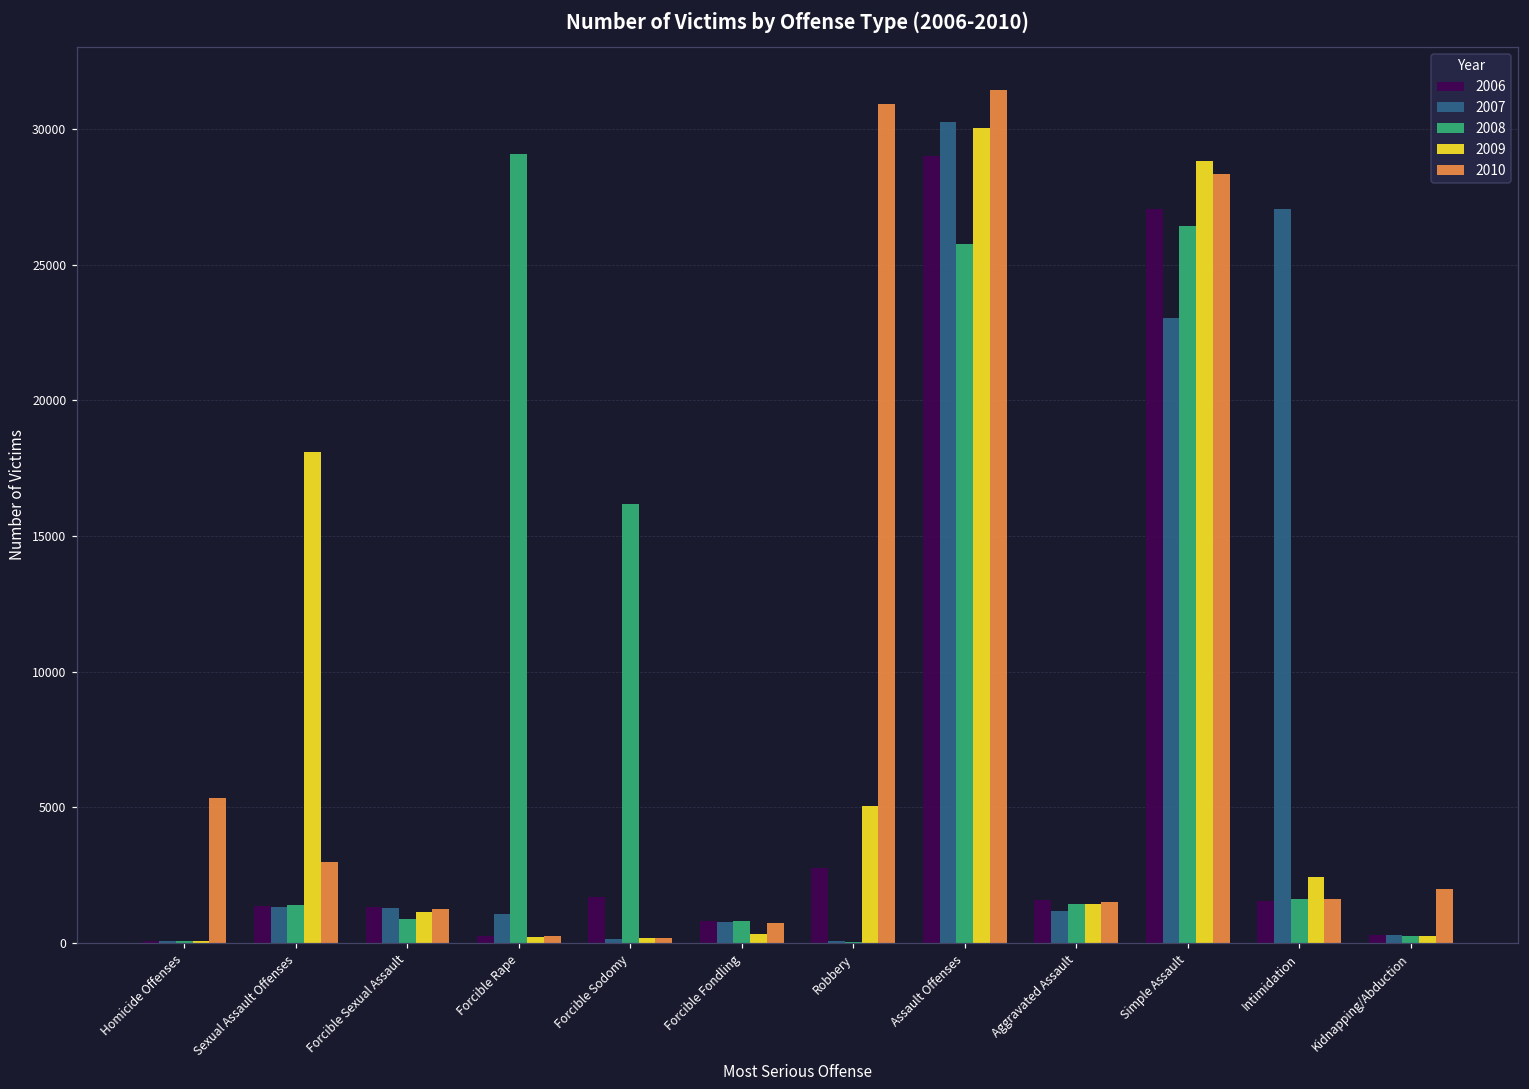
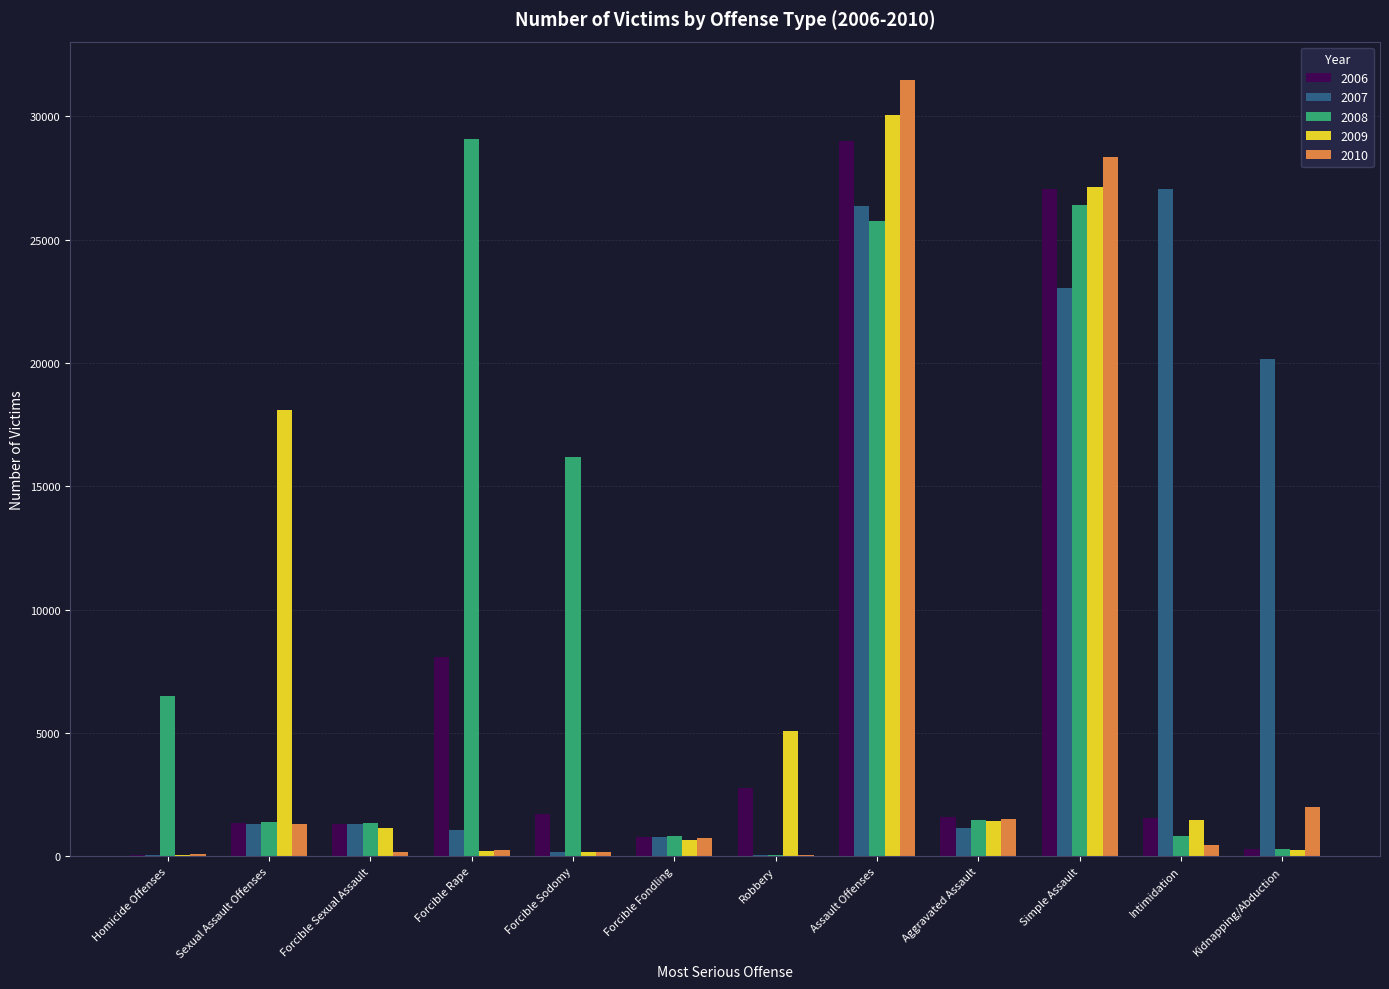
  {
    "2006": {
      "Sexual Assault Offenses": 1400,
      "Forcible Sexual Assault": 1300,
-     "Forcible Rape": 300,
+     "Forcible Rape": 8100,
      "Forcible Sodomy": 1700,
      "Forcible Fondling": 800,
      "Robbery": 2800,
      "Assault Offenses": 29000,
      "Aggravated Assault": 1600,
      "Simple Assault": 27000,
      "Intimidation": 1600,
      "Kidnapping/Abduction": 300
    },
    "2007": {
      "Sexual Assault Offenses": 1300,
      "Forcible Sexual Assault": 1300,
      "Forcible Rape": 1100,
      "Forcible Sodomy": 200,
      "Forcible Fondling": 800,
-     "Assault Offenses": 30200,
+     "Assault Offenses": 26400,
      "Aggravated Assault": 1200,
      "Simple Assault": 23000,
      "Intimidation": 27000,
-     "Kidnapping/Abduction": 300
+     "Kidnapping/Abduction": 20200
    },
    "2008": {
-     "Homicide Offenses": 100,
+     "Homicide Offenses": 6500,
      "Sexual Assault Offenses": 1400,
-     "Forcible Sexual Assault": 900,
+     "Forcible Sexual Assault": 1300,
      "Forcible Rape": 29100,
      "Forcible Sodomy": 16200,
      "Forcible Fondling": 800,
      "Assault Offenses": 25700,
      "Aggravated Assault": 1500,
      "Simple Assault": 26400,
-     "Intimidation": 1600,
+     "Intimidation": 800,
      "Kidnapping/Abduction": 300
    },
    "2009": {
      "Sexual Assault Offenses": 18100,
      "Forcible Sexual Assault": 1100,
      "Forcible Rape": 200,
      "Forcible Sodomy": 200,
-     "Forcible Fondling": 300,
+     "Forcible Fondling": 700,
      "Robbery": 5100,
      "Assault Offenses": 30000,
      "Aggravated Assault": 1400,
-     "Simple Assault": 28800,
-     "Intimidation": 2400,
+     "Simple Assault": 27100,
+     "Intimidation": 1500,
      "Kidnapping/Abduction": 300
    },
    "2010": {
-     "Homicide Offenses": 5300,
-     "Sexual Assault Offenses": 3000,
-     "Forcible Sexual Assault": 1300,
+     "Homicide Offenses": 100,
+     "Sexual Assault Offenses": 1300,
+     "Forcible Sexual Assault": 200,
      "Forcible Rape": 300,
      "Forcible Sodomy": 200,
      "Forcible Fondling": 700,
-     "Robbery": 30900,
+     "Robbery": 0,
      "Assault Offenses": 31500,
      "Aggravated Assault": 1500,
      "Simple Assault": 28300,
-     "Intimidation": 1600,
+     "Intimidation": 500,
      "Kidnapping/Abduction": 2000
    }
  }
